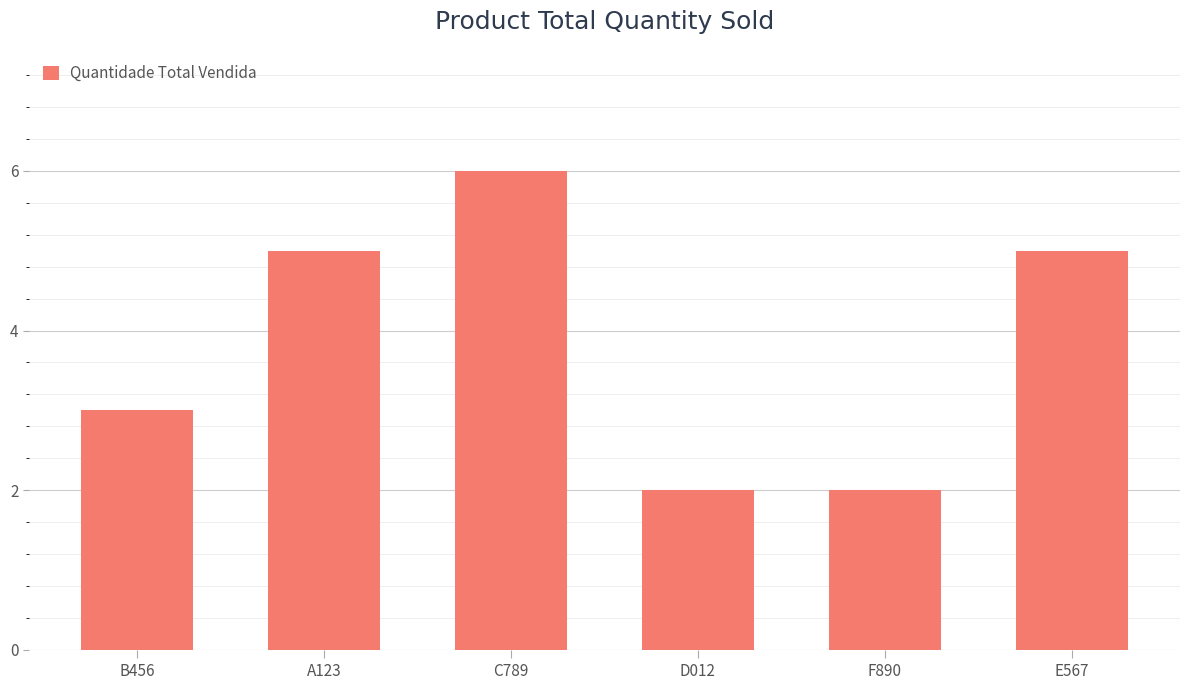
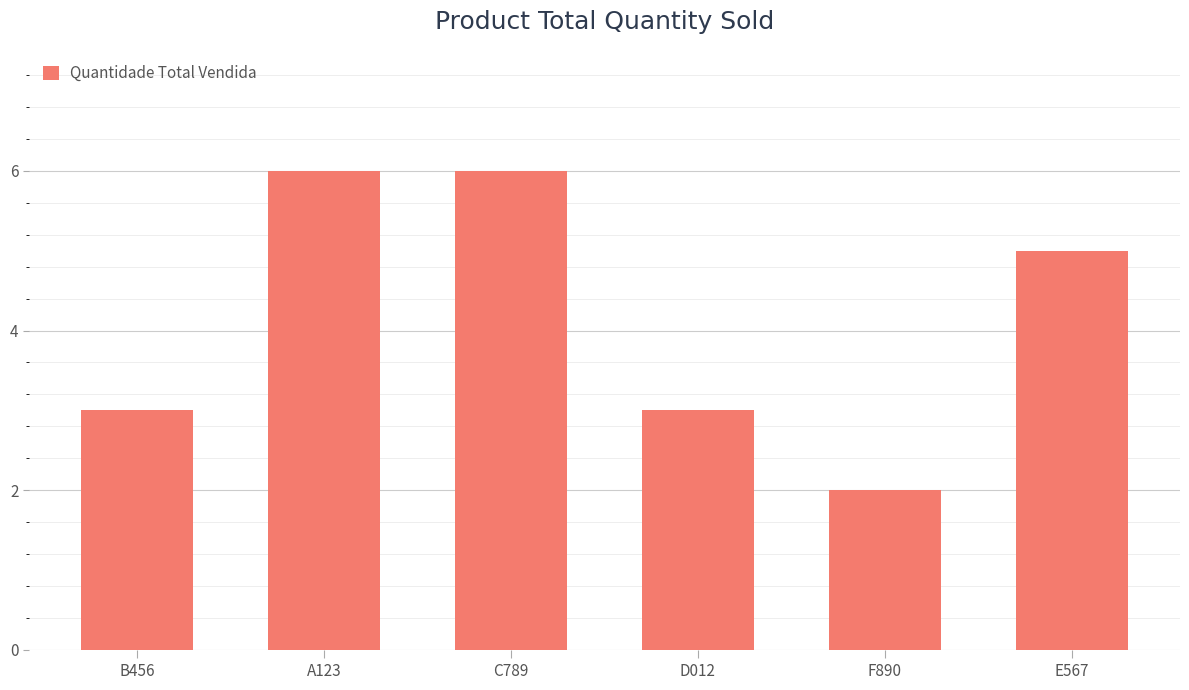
  {
    "B456": 3,
-   "A123": 5,
+   "A123": 6,
    "C789": 6,
-   "D012": 2,
+   "D012": 3,
    "F890": 2,
    "E567": 5
  }
